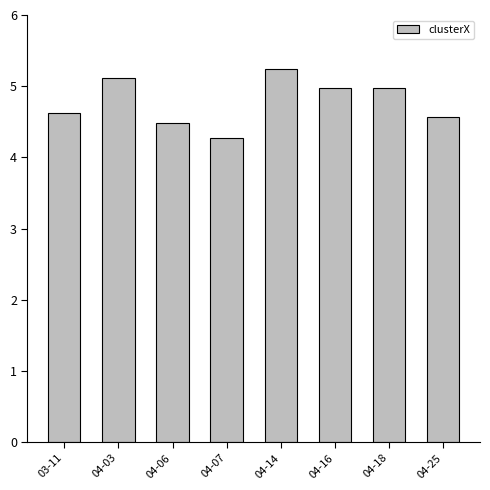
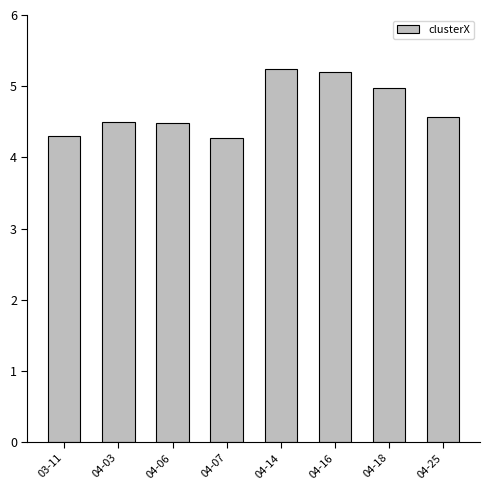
  {
-   "03-11": 4.6,
-   "04-03": 5.1,
+   "03-11": 4.3,
+   "04-03": 4.5,
    "04-06": 4.5,
    "04-07": 4.3,
    "04-14": 5.2,
-   "04-16": 5.0,
+   "04-16": 5.2,
    "04-18": 5.0,
    "04-25": 4.6
  }
